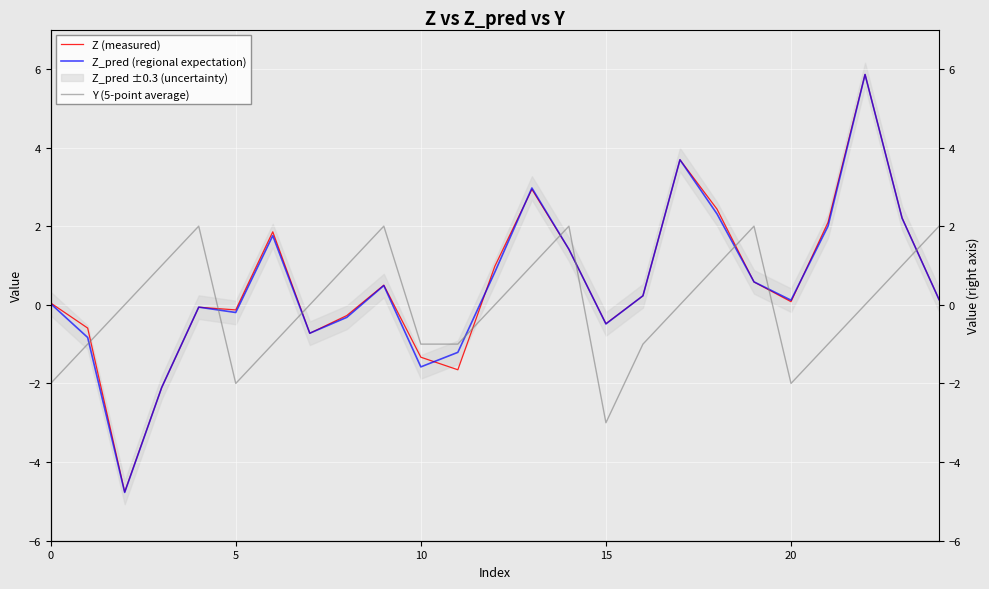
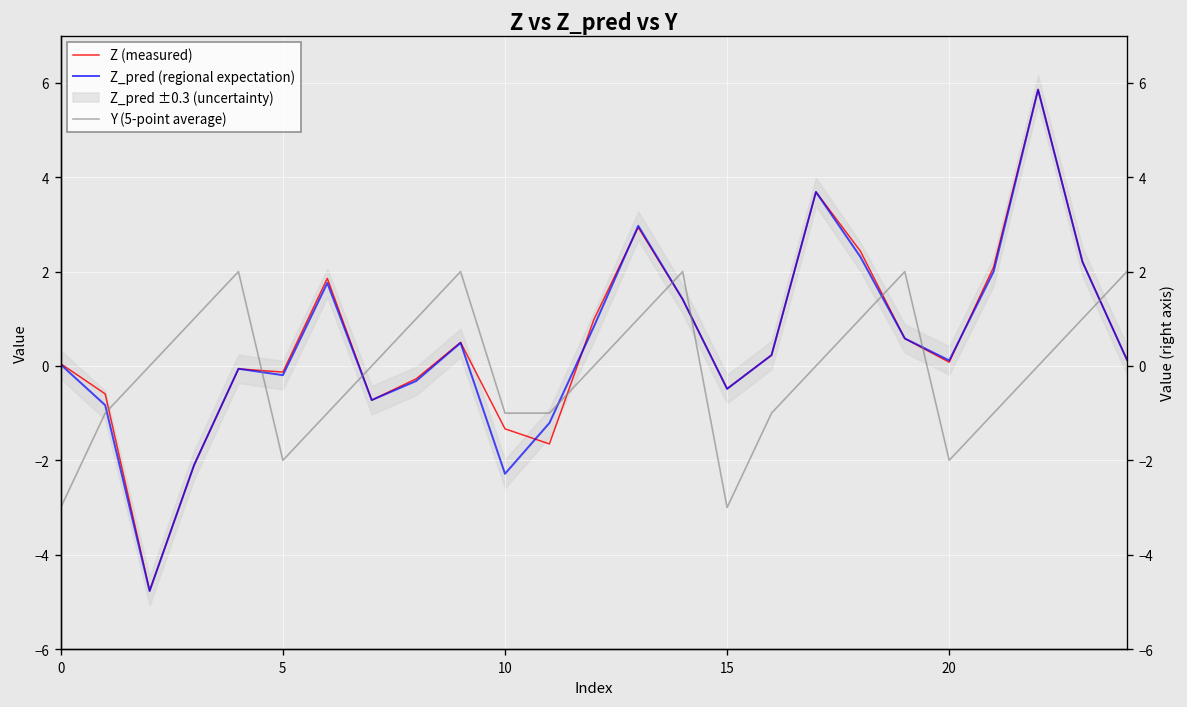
  {
    "Z (measured)": {
      "5": -0.1
    },
    "Z_pred (regional expectation)": {
      "5": -0.2,
-     "10": -1.6
+     "10": -2.3
    },
    "Y (5-point average)": {
-     "0": -2,
+     "0": -3,
      "5": -2,
      "10": -1,
      "15": -3,
      "20": -2
    }
  }
